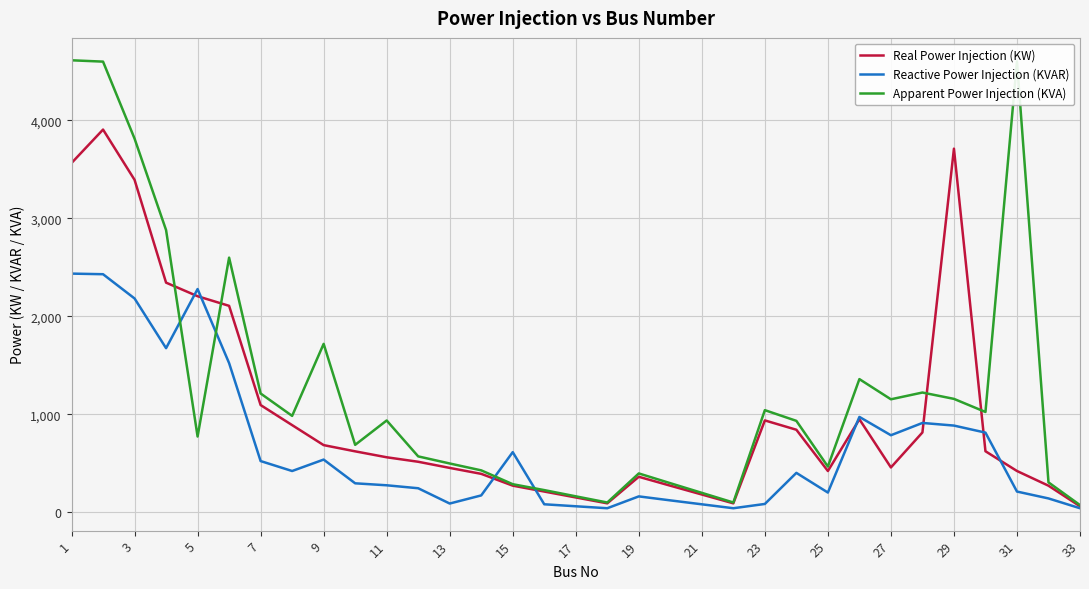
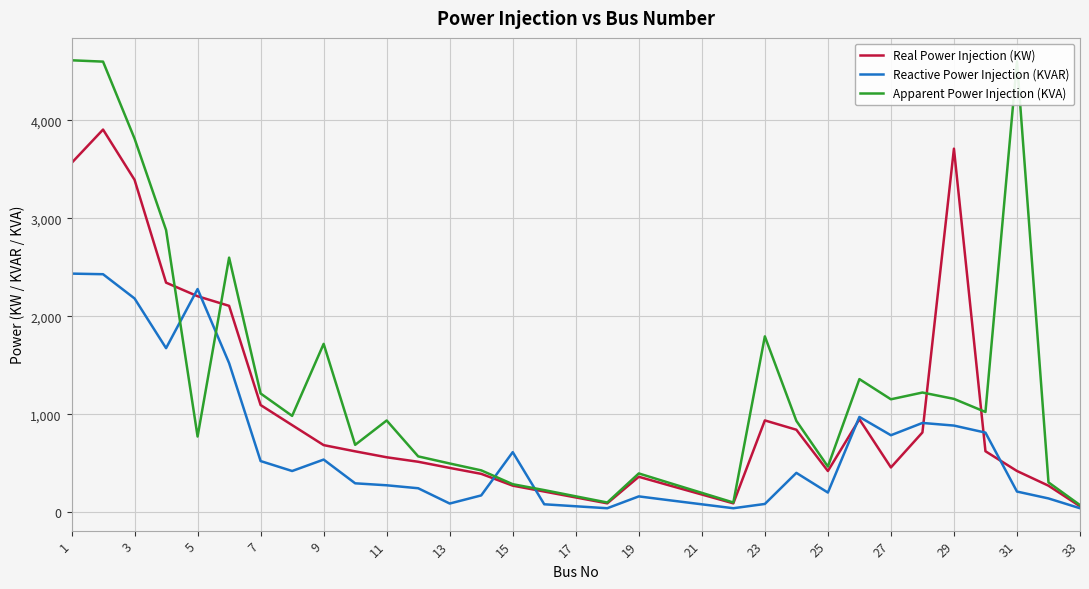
  {
    "Real Power Injection (KW)": {
      "1": "3,600",
      "3": "3,400",
      "5": "2,200",
      "7": "1,100",
      "9": "700",
      "11": "600",
      "13": "500",
      "19": "400",
      "23": "900",
      "25": "400",
      "27": "500",
      "29": "3,700",
      "31": "400"
    },
    "Reactive Power Injection (KVAR)": {
      "1": "2,400",
      "3": "2,200",
      "5": "2,300",
      "7": "500",
      "9": "500",
      "11": "300",
      "13": "100",
      "15": "600",
      "17": "100",
      "19": "200",
      "21": "100",
      "23": "100",
      "25": "200",
      "27": "800",
      "29": "900",
      "31": "200"
    },
    "Apparent Power Injection (KVA)": {
      "1": "4,600",
      "3": "3,800",
      "5": "800",
      "7": "1,200",
      "9": "1,700",
      "11": "900",
      "13": "500",
      "19": "400",
-     "23": "1,000",
+     "23": "1,800",
      "25": "500",
      "27": "1,200",
      "29": "1,200"
    }
  }
